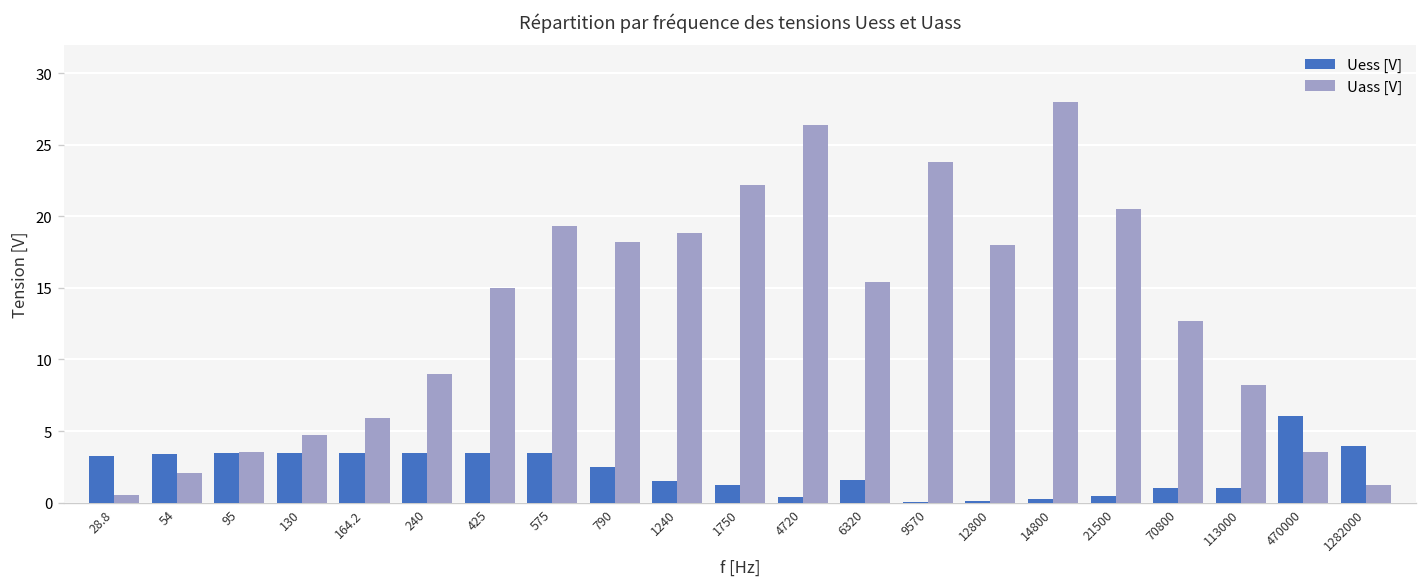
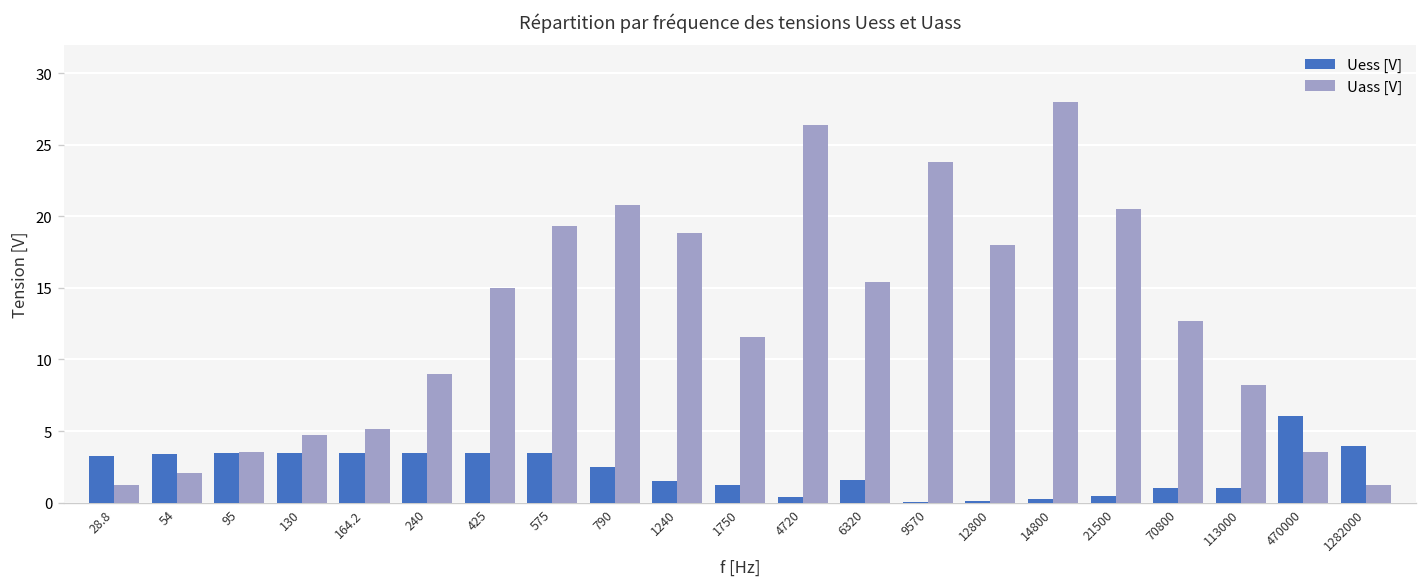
  {
    "Uess [V]": {
      "28.8": 3.2,
      "54": 3.4,
      "95": 3.4,
      "130": 3.4,
      "164.2": 3.4,
      "240": 3.4,
      "425": 3.4,
      "575": 3.4,
      "790": 2.5,
      "1240": 1.5,
      "1750": 1.2,
      "4720": 0.4,
      "6320": 1.6,
      "14800": 0.3,
      "21500": 0.4,
      "70800": 1.0,
      "113000": 1.0,
      "470000": 6.0,
      "1282000": 3.9
    },
    "Uass [V]": {
-     "28.8": 0.5,
+     "28.8": 1.3,
      "54": 2.1,
      "95": 3.5,
      "130": 4.7,
-     "164.2": 5.9,
+     "164.2": 5.1,
      "240": 9.0,
      "425": 15.0,
      "575": 19.3,
-     "790": 18.2,
+     "790": 20.8,
      "1240": 18.8,
-     "1750": 22.2,
+     "1750": 11.6,
      "4720": 26.4,
      "6320": 15.4,
      "9570": 23.8,
      "12800": 18.0,
      "14800": 28.0,
      "21500": 20.5,
      "70800": 12.7,
      "113000": 8.2,
      "470000": 3.6,
      "1282000": 1.2
    }
  }
